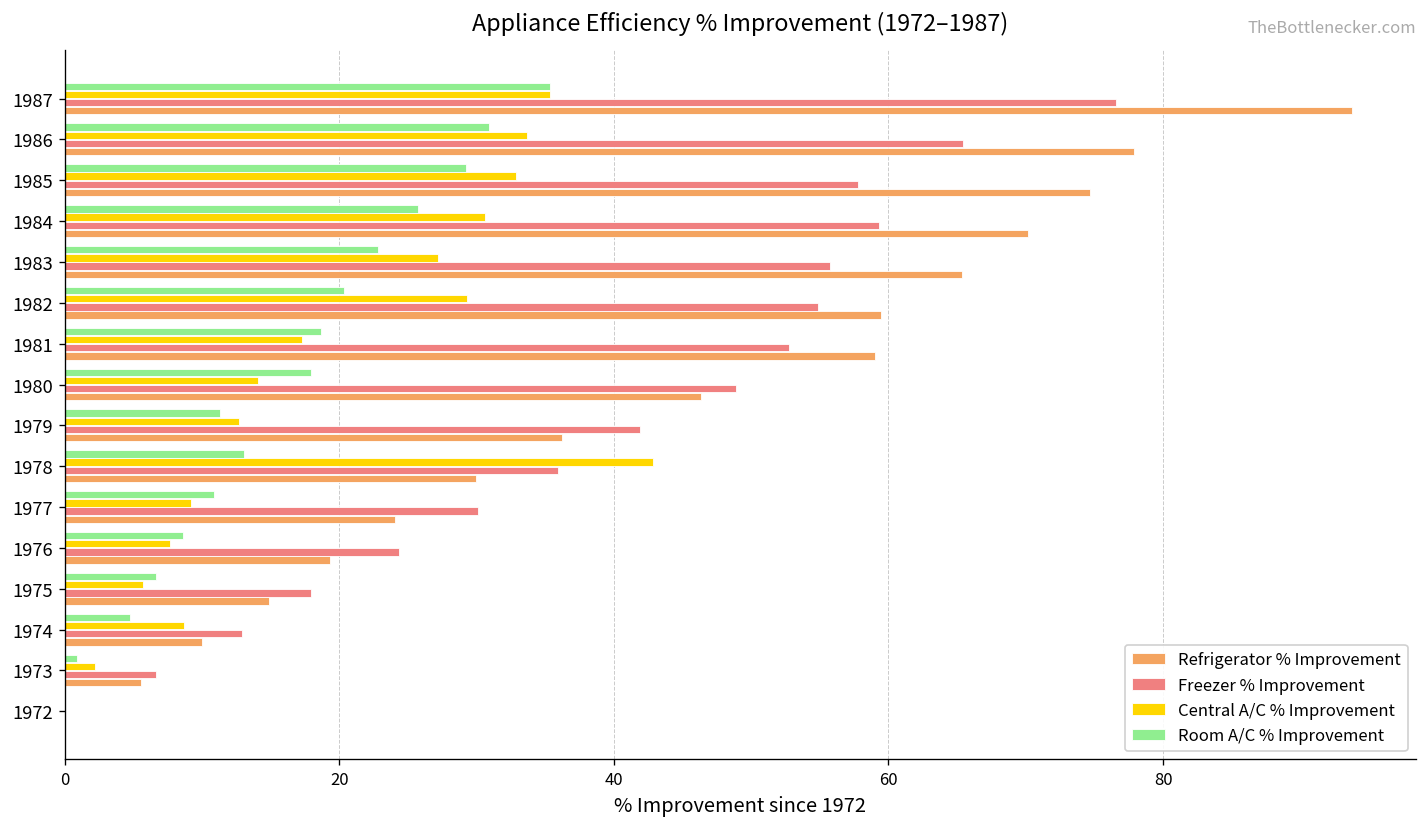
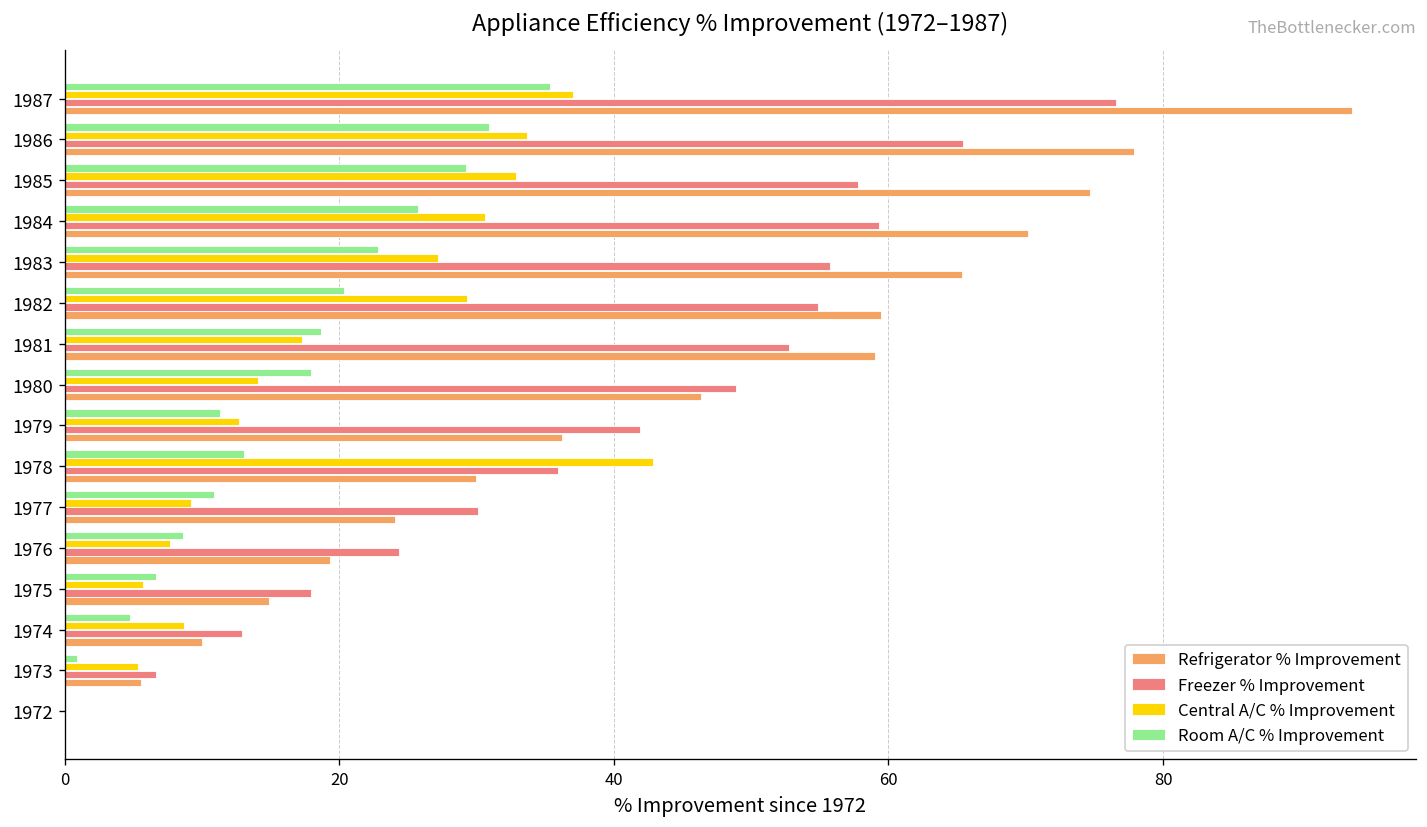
  {
    "Central A/C % Improvement": {
-     "1987": 35.4,
+     "1987": 37.0,
      "1986": 33.7,
      "1985": 32.9,
      "1984": 30.6,
      "1983": 27.2,
      "1982": 29.3,
      "1981": 17.3,
      "1980": 14.1,
      "1979": 12.7,
      "1978": 42.8,
      "1977": 9.2,
      "1976": 7.7,
      "1975": 5.7,
      "1974": 8.7,
-     "1973": 2.2,
+     "1973": 5.4,
      "1972": 0.0
    },
    "Room A/C % Improvement": {
      "1987": 35.4,
      "1986": 30.9,
      "1985": 29.2,
      "1984": 25.8,
      "1983": 22.8,
      "1982": 20.3,
      "1981": 18.7,
      "1980": 18.0,
      "1979": 11.3,
      "1978": 13.1,
      "1977": 10.9,
      "1976": 8.6,
      "1975": 6.7,
      "1974": 4.7,
      "1973": 0.9,
      "1972": 0.0
    }
  }
